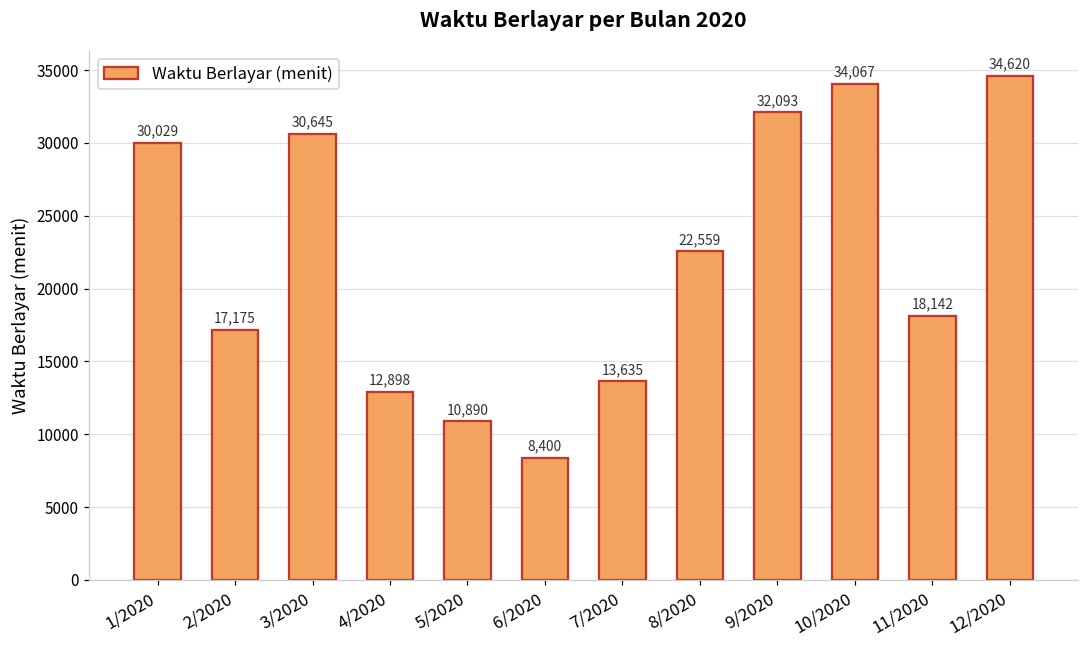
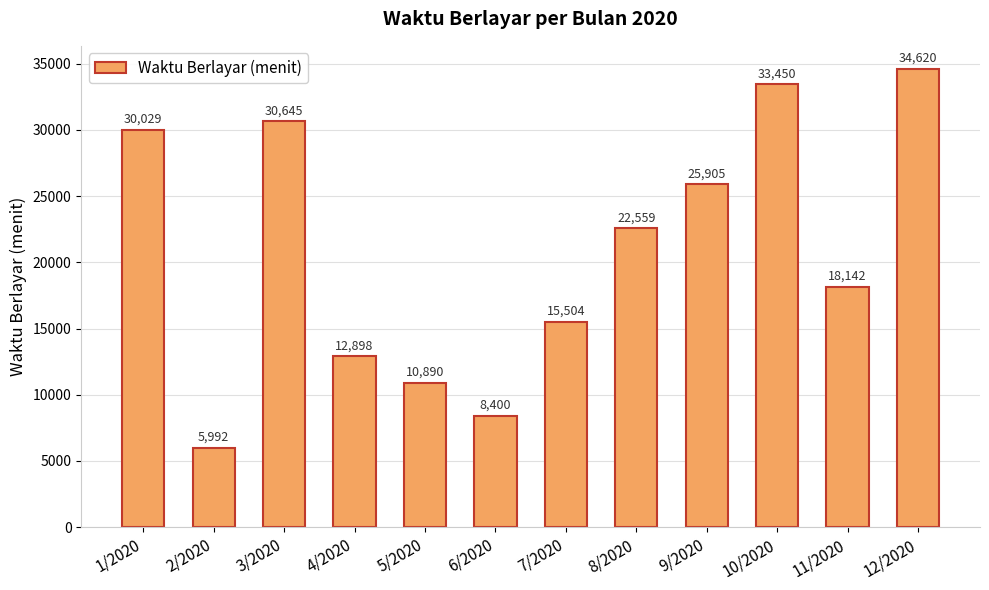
  {
    "1/2020": "30,029",
-   "2/2020": "17,175",
+   "2/2020": "5,992",
    "3/2020": "30,645",
    "4/2020": "12,898",
    "5/2020": "10,890",
    "6/2020": "8,400",
-   "7/2020": "13,635",
+   "7/2020": "15,504",
    "8/2020": "22,559",
-   "9/2020": "32,093",
-   "10/2020": "34,067",
+   "9/2020": "25,905",
+   "10/2020": "33,450",
    "11/2020": "18,142",
    "12/2020": "34,620"
  }
